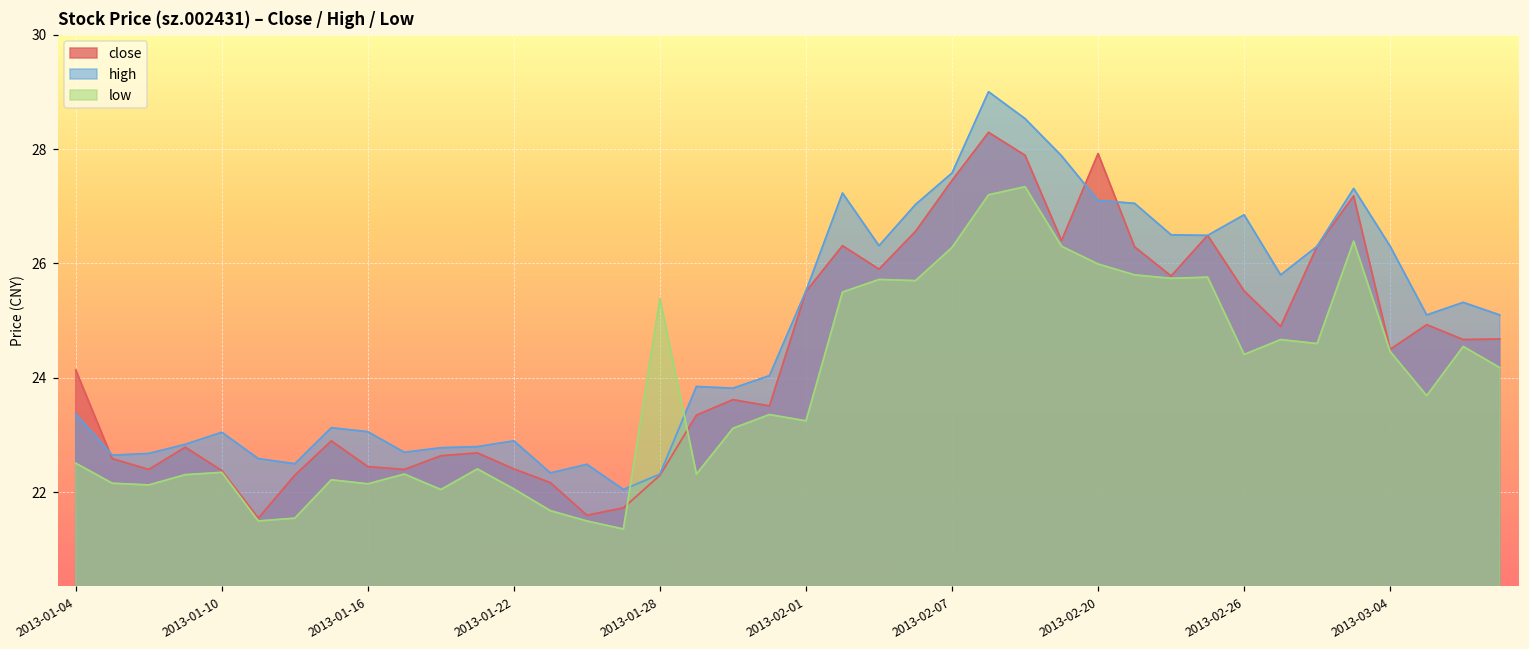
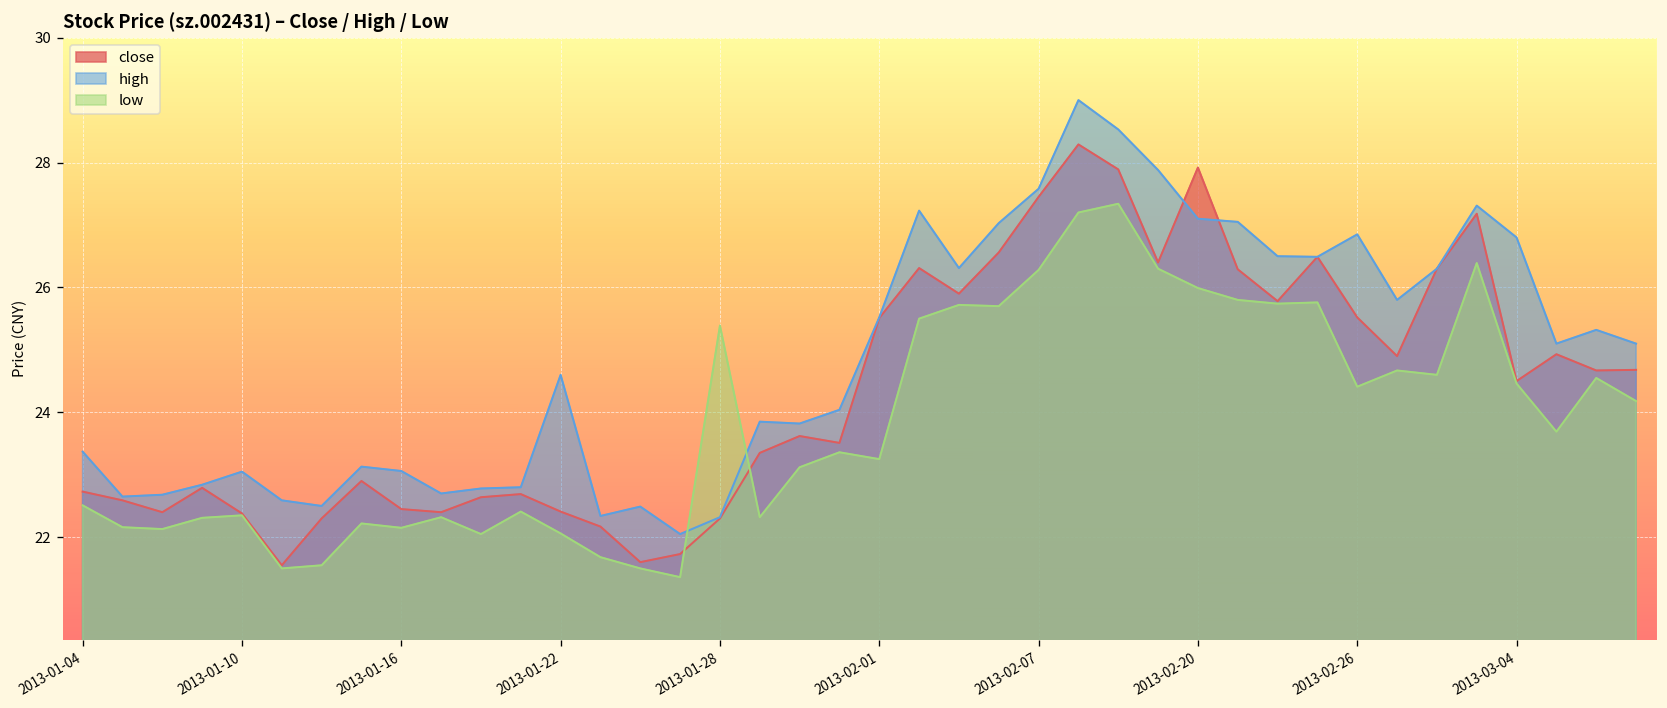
  {
    "close": {
-     "2013-01-04": 24.1,
+     "2013-01-04": 22.7,
      "2013-01-16": 22.5,
      "2013-01-22": 22.4,
      "2013-02-07": 27.5,
      "2013-02-20": 27.9,
      "2013-02-26": 25.5
    },
    "high": {
      "2013-01-04": 23.4,
      "2013-01-10": 23.1,
      "2013-01-16": 23.1,
-     "2013-01-22": 22.9,
+     "2013-01-22": 24.6,
      "2013-02-07": 27.6,
      "2013-02-20": 27.1,
      "2013-02-26": 26.9,
-     "2013-03-04": 26.3
+     "2013-03-04": 26.8
    },
    "low": {
      "2013-01-04": 22.5,
      "2013-01-16": 22.2,
      "2013-01-22": 22.1,
      "2013-01-28": 25.4,
      "2013-02-01": 23.3,
      "2013-02-07": 26.3,
      "2013-02-20": 26.0,
      "2013-02-26": 24.4
    }
  }
